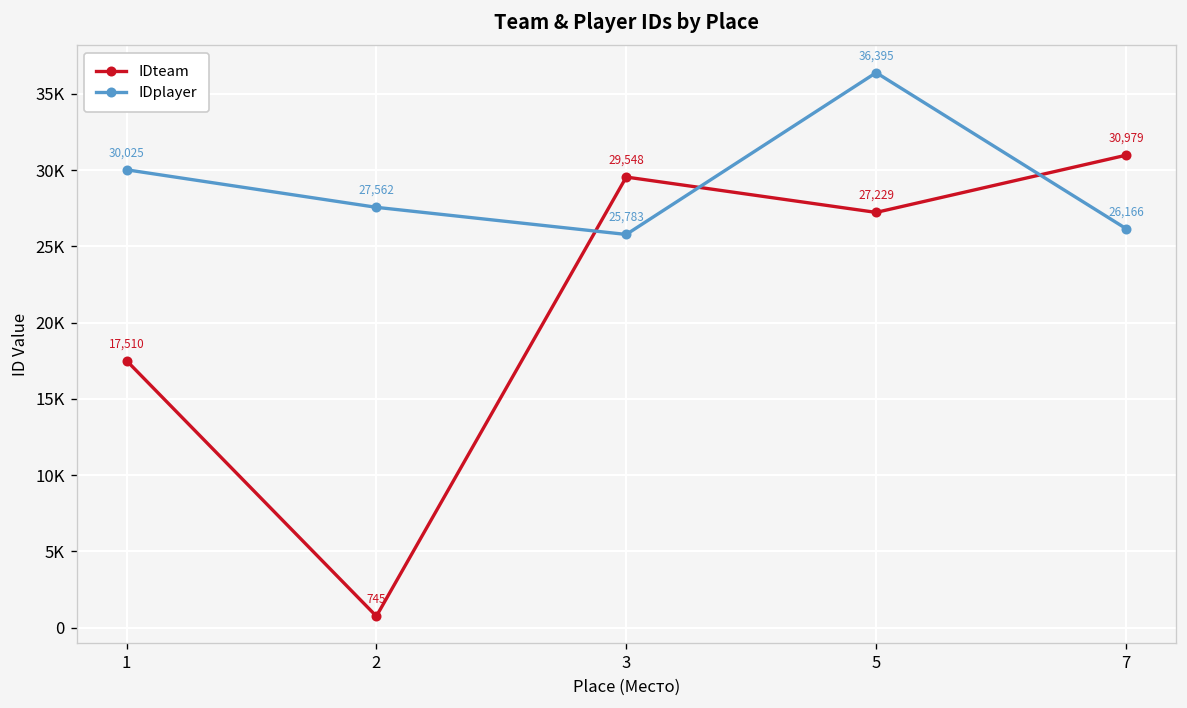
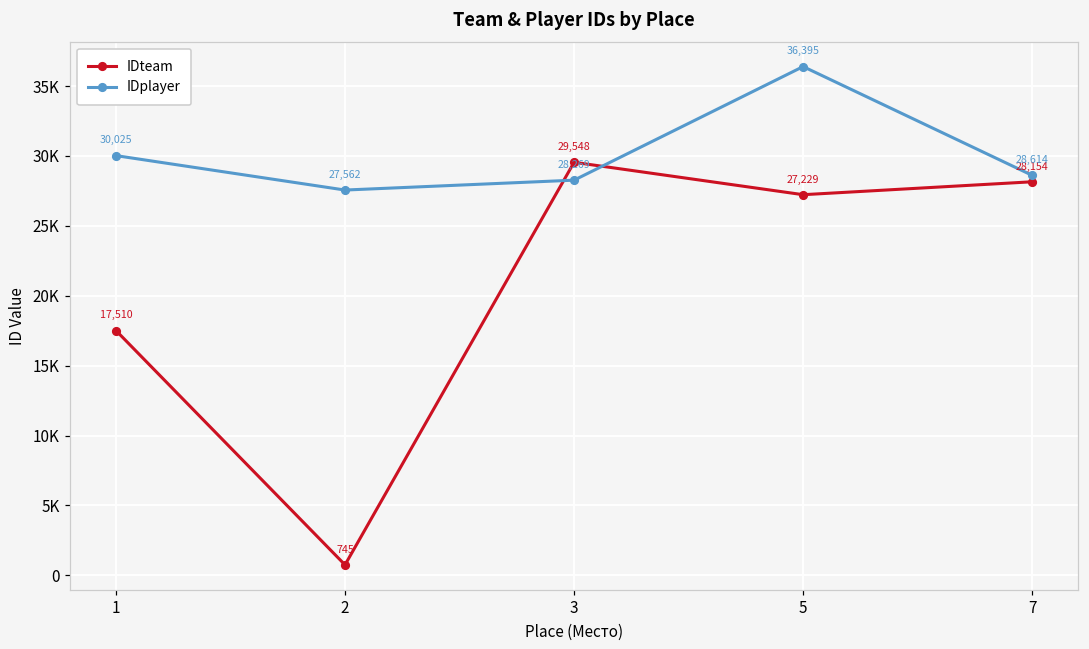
  {
    "IDteam": {
      "1": "17,510",
      "2": "745",
      "3": "29,548",
      "5": "27,229",
-     "7": "30,979"
+     "7": "28,154"
    },
    "IDplayer": {
      "1": "30,025",
      "2": "27,562",
-     "3": "25,783",
+     "3": "28,269",
      "5": "36,395",
-     "7": "26,166"
+     "7": "28,614"
    }
  }
